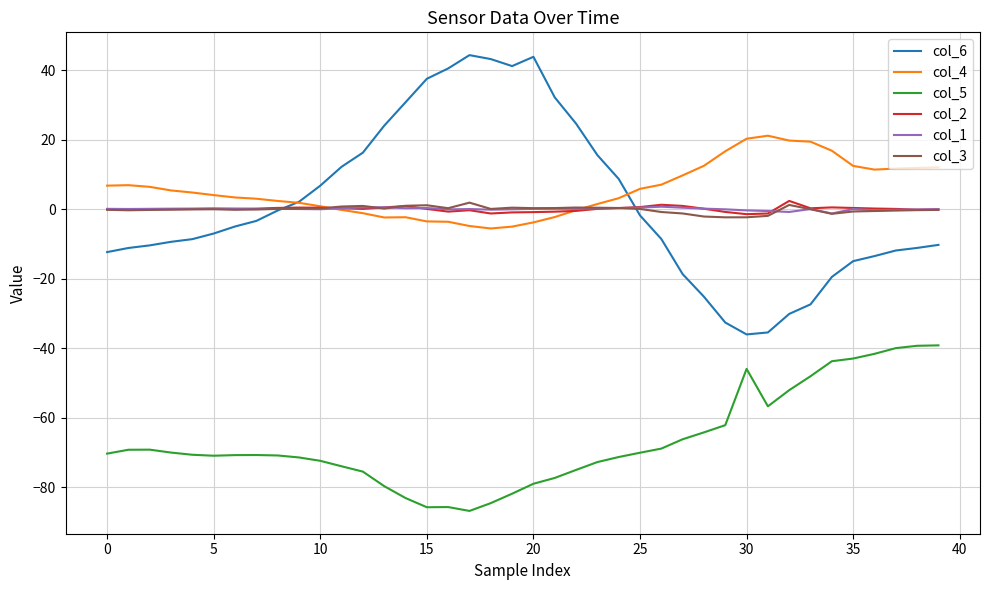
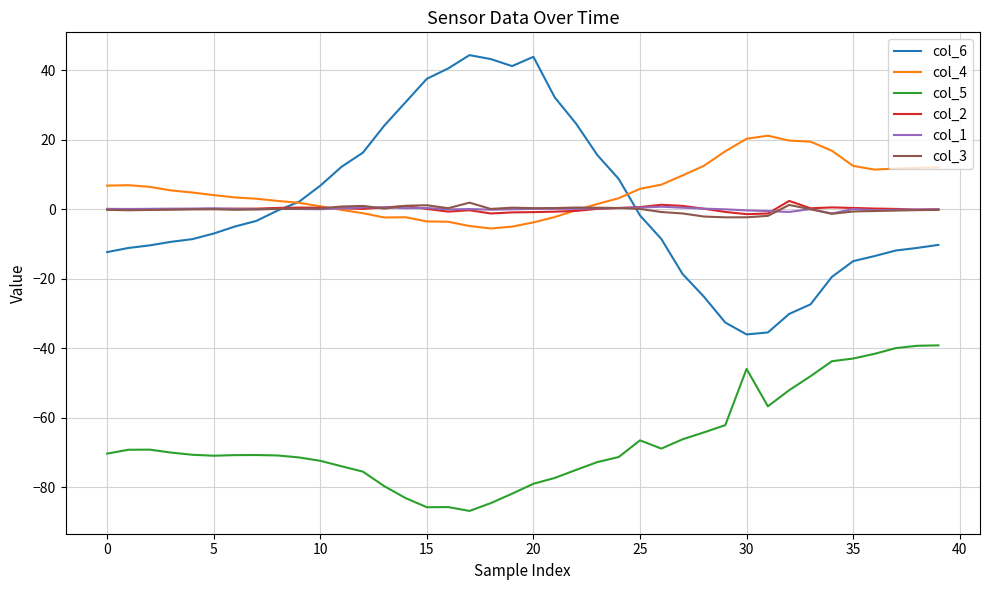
  {
    "col_6": {
      "0": -12,
      "5": -7,
      "10": 7,
      "15": 38,
      "20": 44,
      "25": -2,
      "30": -36,
      "35": -15
    },
    "col_4": {
      "0": 7,
      "5": 4,
      "15": -4,
      "20": -4,
      "25": 6,
      "30": 20,
      "35": 12
    },
    "col_5": {
      "0": -70,
      "5": -71,
      "10": -72,
      "15": -86,
      "20": -79,
-     "25": -70,
+     "25": -67,
      "30": -46,
      "35": -43
    },
    "col_2": {
      "20": -1,
      "30": -1
    },
    "col_1": {
      "30": 0
    },
    "col_3": {
      "15": 1,
      "30": -2
    }
  }
